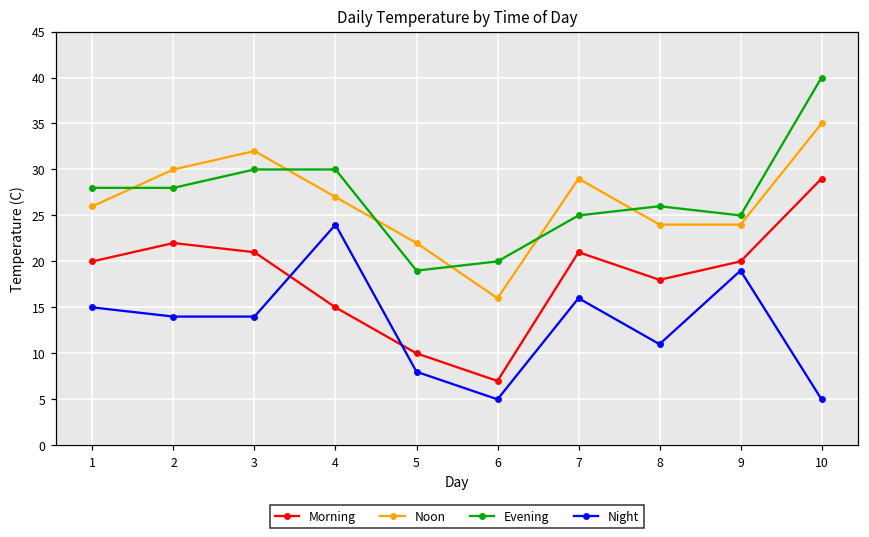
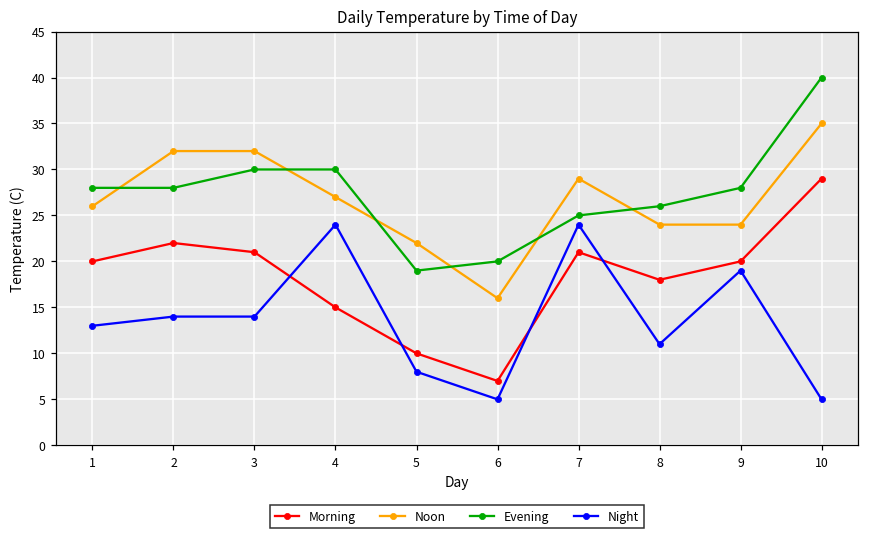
  {
    "Morning": {
      "1": 20,
      "2": 22,
      "3": 21,
      "4": 15,
      "5": 10,
      "6": 7,
      "7": 21,
      "8": 18,
      "9": 20,
      "10": 29
    },
    "Noon": {
      "1": 26,
-     "2": 30,
+     "2": 32,
      "3": 32,
      "4": 27,
      "5": 22,
      "6": 16,
      "7": 29,
      "8": 24,
      "9": 24,
      "10": 35
    },
    "Evening": {
      "1": 28,
      "2": 28,
      "3": 30,
      "4": 30,
      "5": 19,
      "6": 20,
      "7": 25,
      "8": 26,
-     "9": 25,
+     "9": 28,
      "10": 40
    },
    "Night": {
-     "1": 15,
+     "1": 13,
      "2": 14,
      "3": 14,
      "4": 24,
      "5": 8,
      "6": 5,
-     "7": 16,
+     "7": 24,
      "8": 11,
      "9": 19,
      "10": 5
    }
  }
